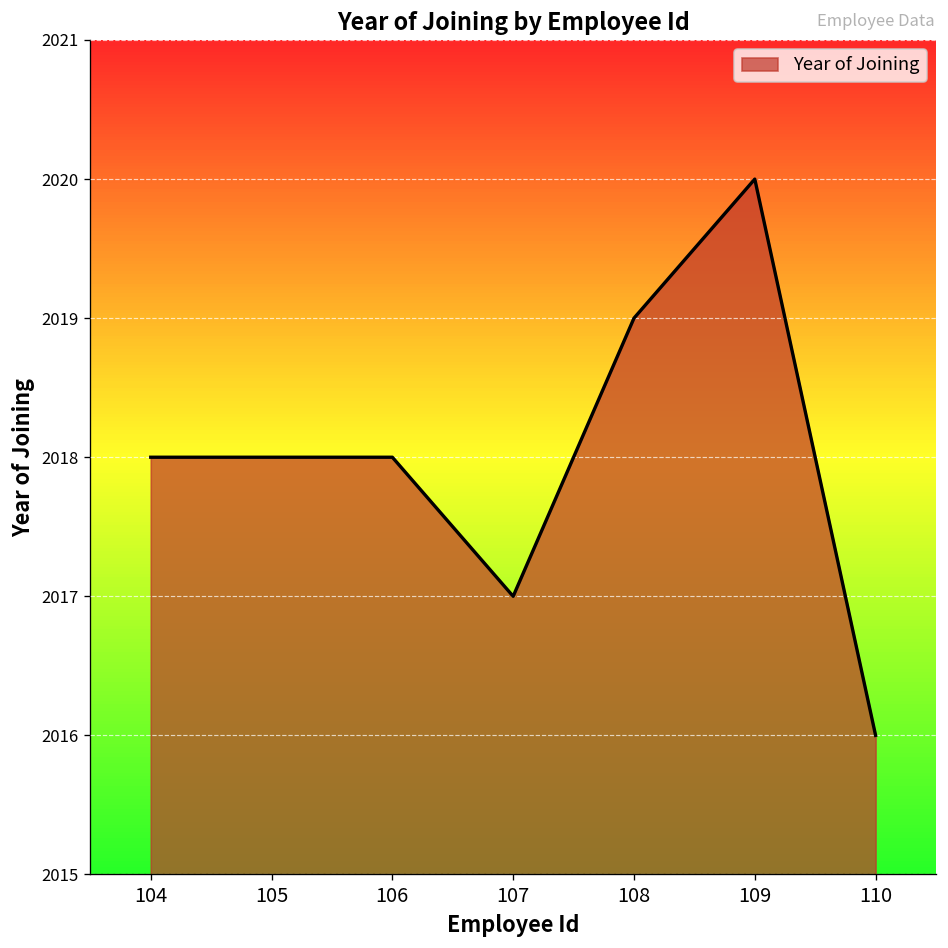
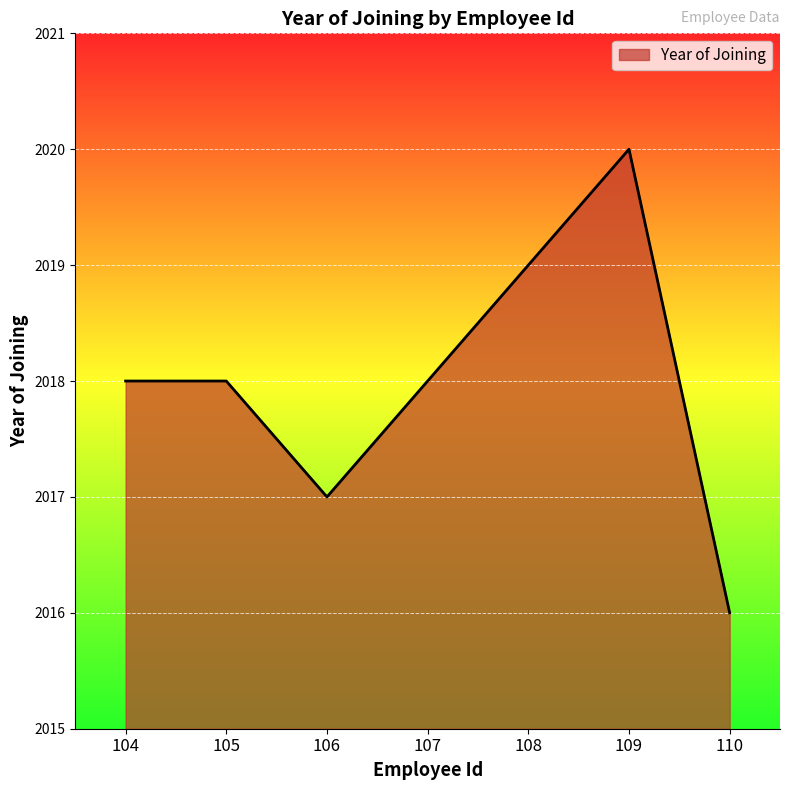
  {
    "104": 2018,
    "105": 2018,
-   "106": 2018,
-   "107": 2017,
+   "106": 2017,
+   "107": 2018,
    "108": 2019,
    "109": 2020,
    "110": 2016
  }
